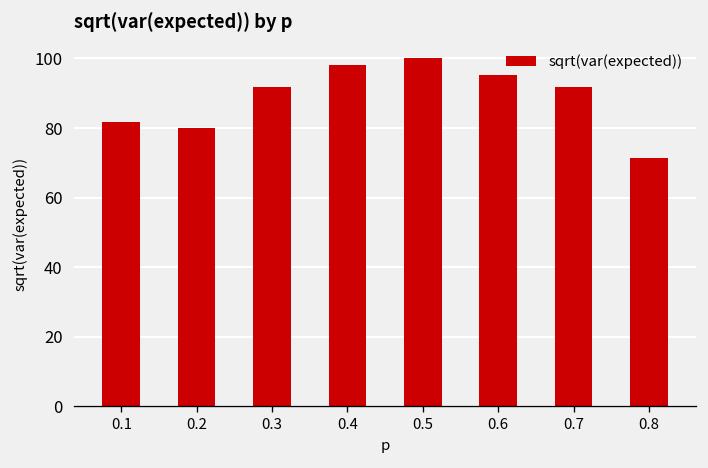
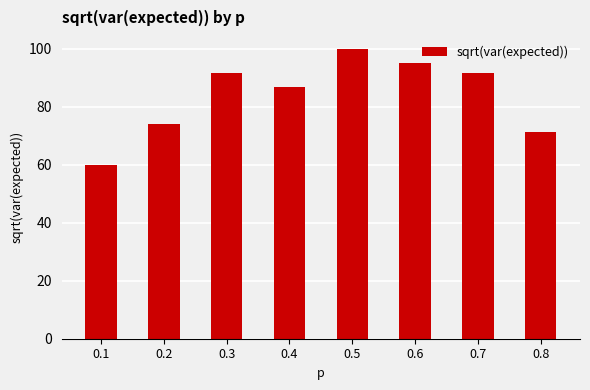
  {
-   "0.1": 82,
-   "0.2": 80,
+   "0.1": 60,
+   "0.2": 74,
    "0.3": 92,
-   "0.4": 98,
+   "0.4": 87,
    "0.5": 100,
    "0.6": 95,
    "0.7": 92,
    "0.8": 71
  }
